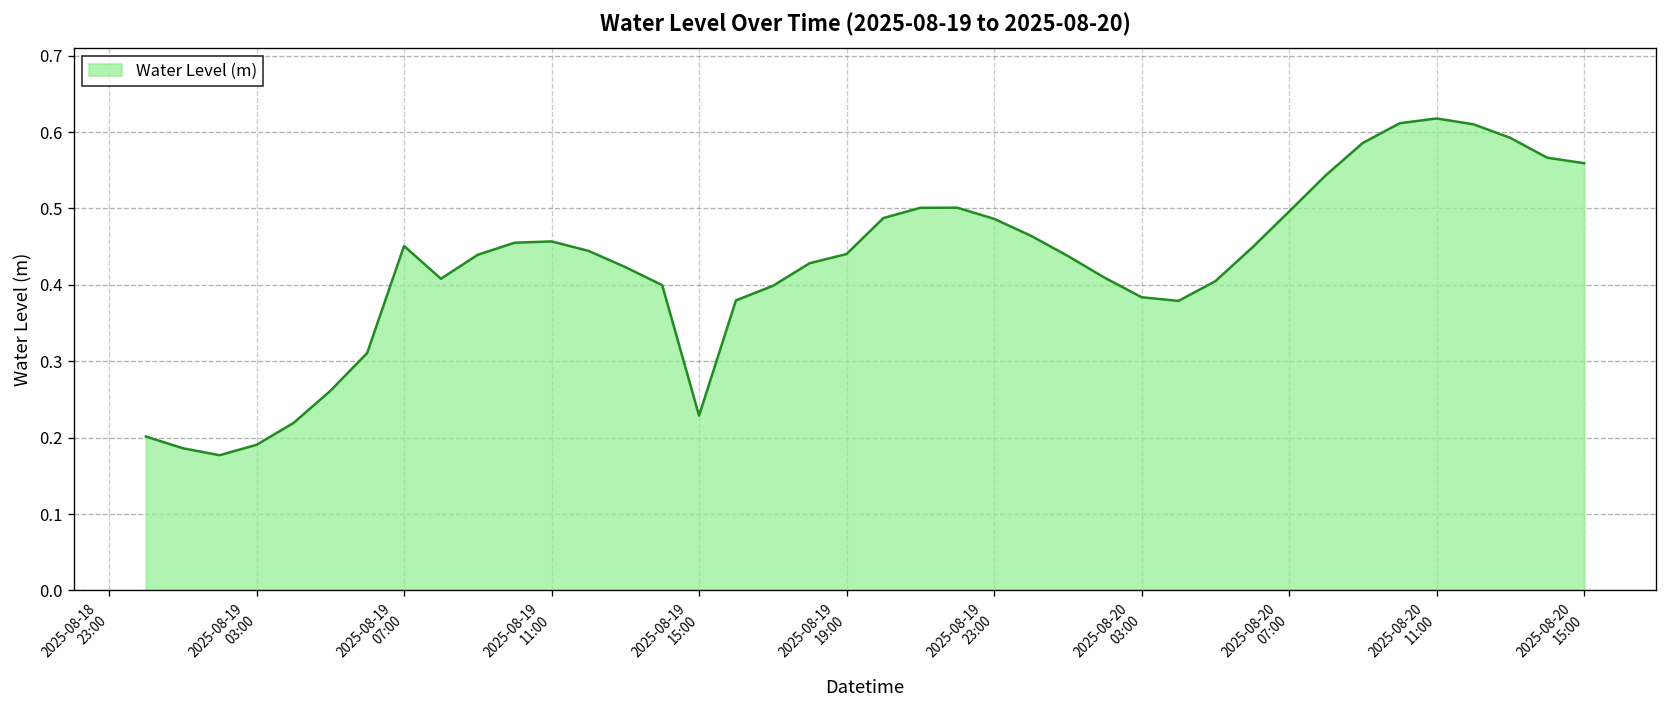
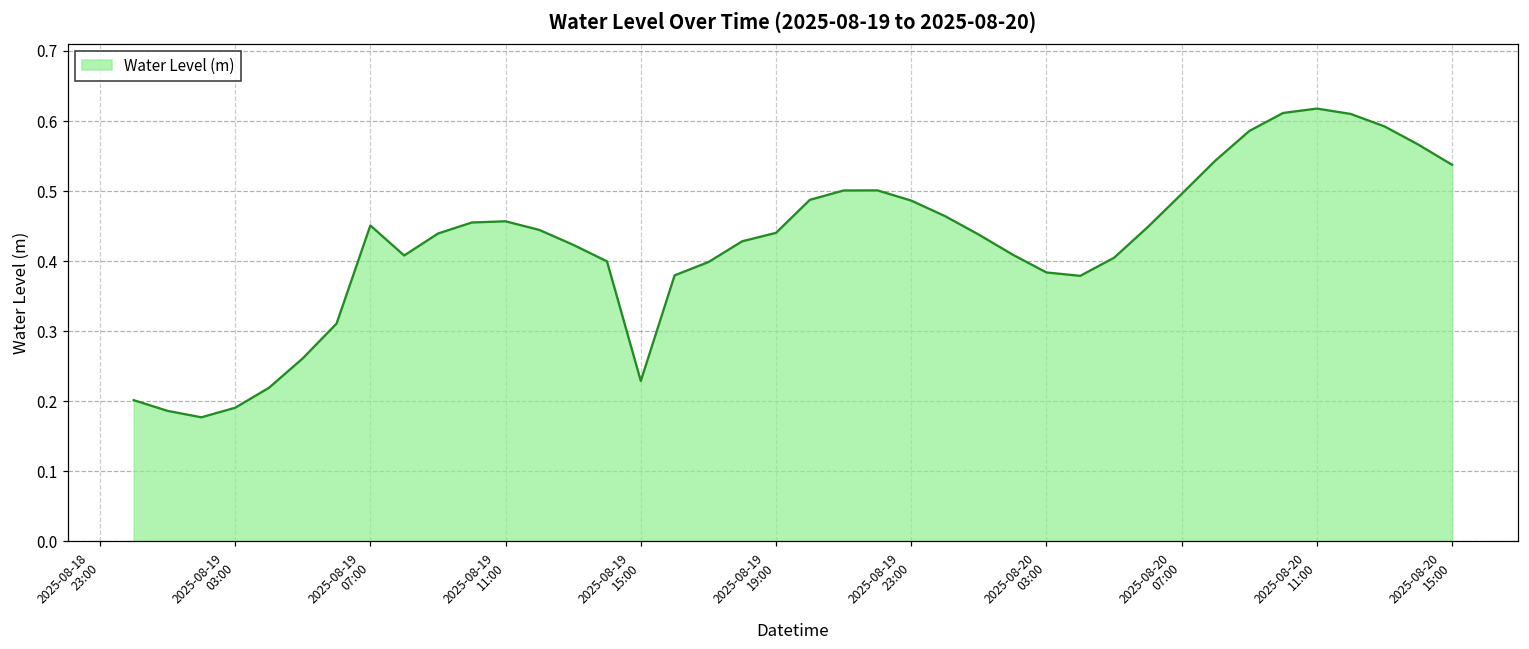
  {
    "2025-08-19 03:00": 0.19,
    "2025-08-19 07:00": 0.45,
    "2025-08-19 11:00": 0.46,
    "2025-08-19 15:00": 0.23,
    "2025-08-19 19:00": 0.44,
    "2025-08-19 23:00": 0.49,
    "2025-08-20 03:00": 0.38,
    "2025-08-20 07:00": 0.50,
    "2025-08-20 11:00": 0.62,
-   "2025-08-20 15:00": 0.56
+   "2025-08-20 15:00": 0.54
  }
